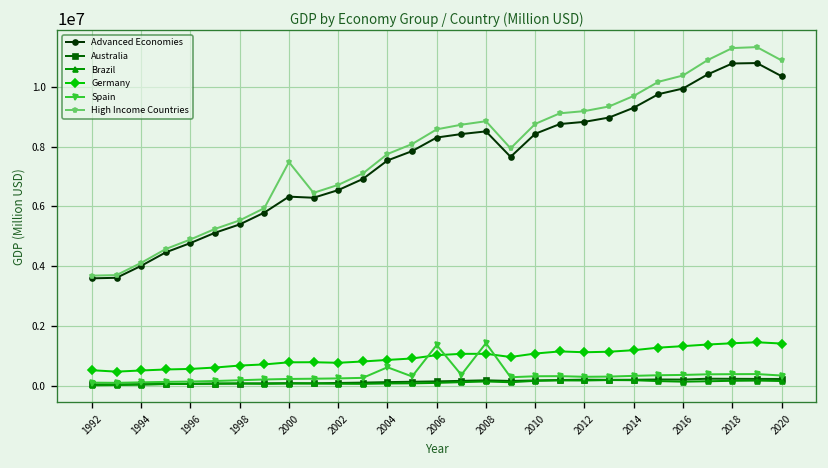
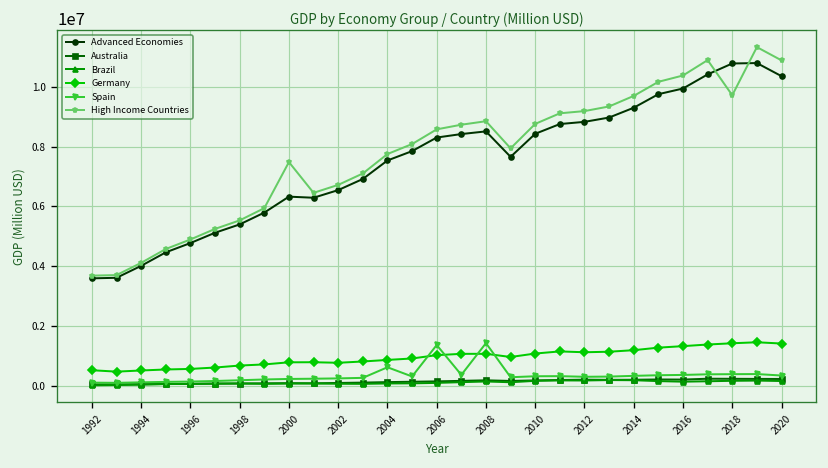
  {
    "Spain": {
      "1998": 200000,
      "2000": 200000,
      "2002": 300000,
      "2004": 600000,
      "2006": 1400000,
      "2008": 1400000,
      "2010": 300000,
      "2014": 300000,
      "2016": 400000,
      "2018": 400000,
      "2020": 400000
    },
    "High Income Countries": {
      "1996": 4900000,
      "1998": 5500000,
      "2000": 7500000,
      "2002": 6700000,
      "2004": 7800000,
      "2006": 8600000,
      "2008": 8800000,
      "2010": 8800000,
      "2012": 9200000,
      "2014": 9700000,
      "2016": 10400000,
-     "2018": 11300000,
+     "2018": 9700000,
      "2020": 10900000
    }
  }
